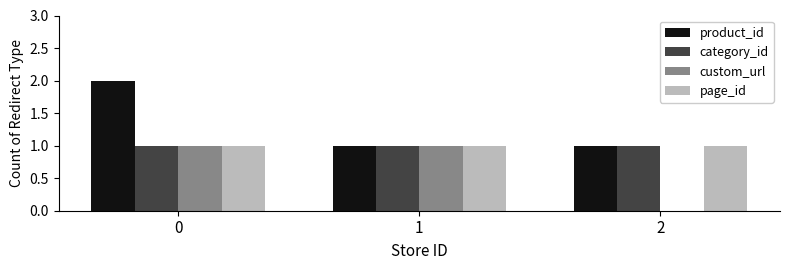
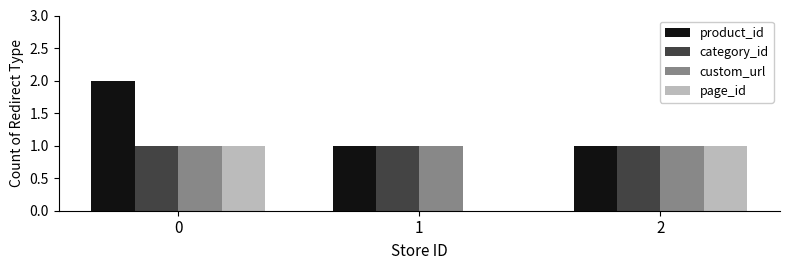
  {
    "product_id": {
      "0": 2,
      "1": 1,
      "2": 1
    },
    "category_id": {
      "0": 1,
      "1": 1,
      "2": 1
    },
    "custom_url": {
      "0": 1,
      "1": 1,
-     "2": 0
+     "2": 1
    },
    "page_id": {
      "0": 1,
-     "1": 1,
+     "1": 0,
      "2": 1
    }
  }
